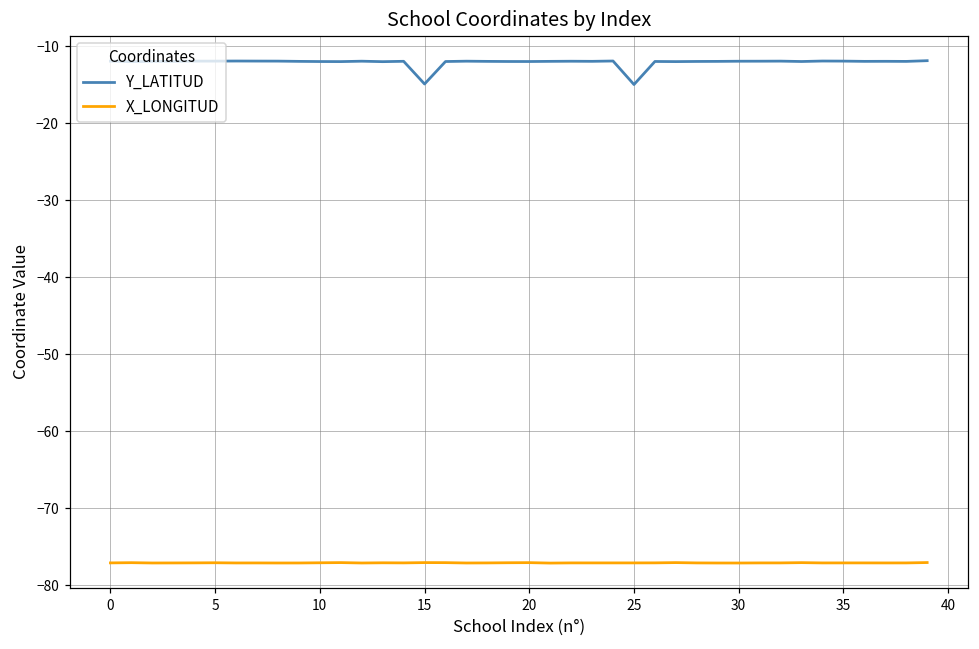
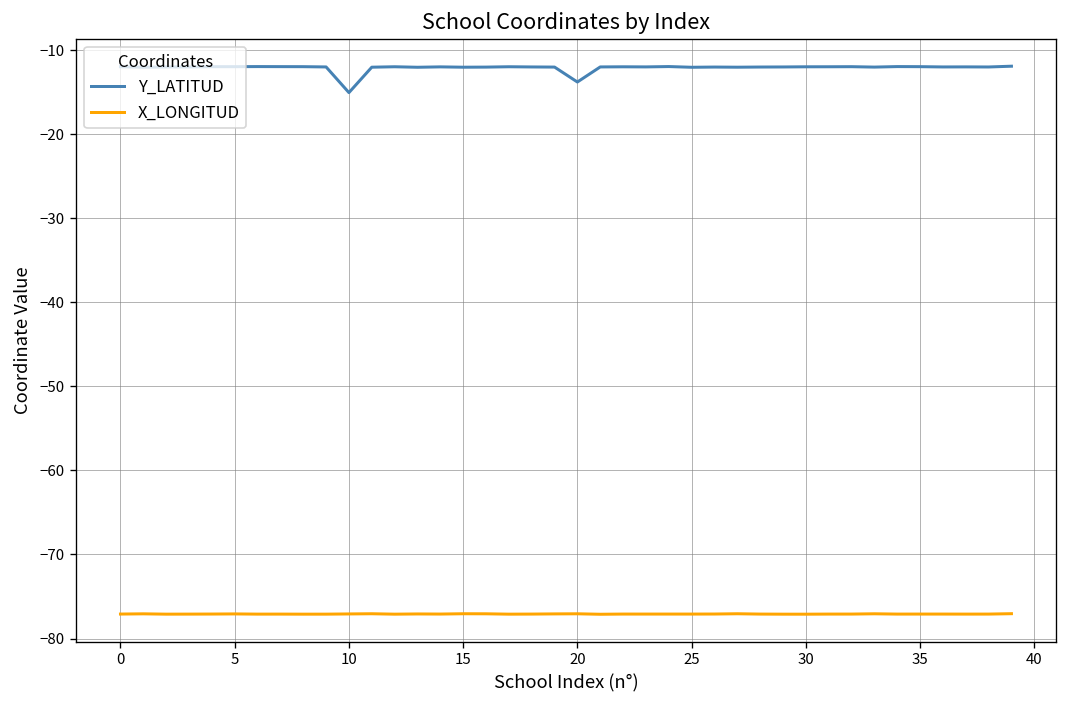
  {
    "Y_LATITUD": {
-     "10": -12,
-     "15": -15,
-     "20": -12,
-     "25": -15,
+     "10": -15,
+     "15": -12,
+     "20": -14,
+     "25": -12,
      "30": -12,
      "35": -12
    },
    "X_LONGITUD": {
      "0": -77,
      "5": -77,
      "10": -77,
      "15": -77,
      "20": -77,
      "25": -77,
      "30": -77,
      "35": -77
    }
  }
